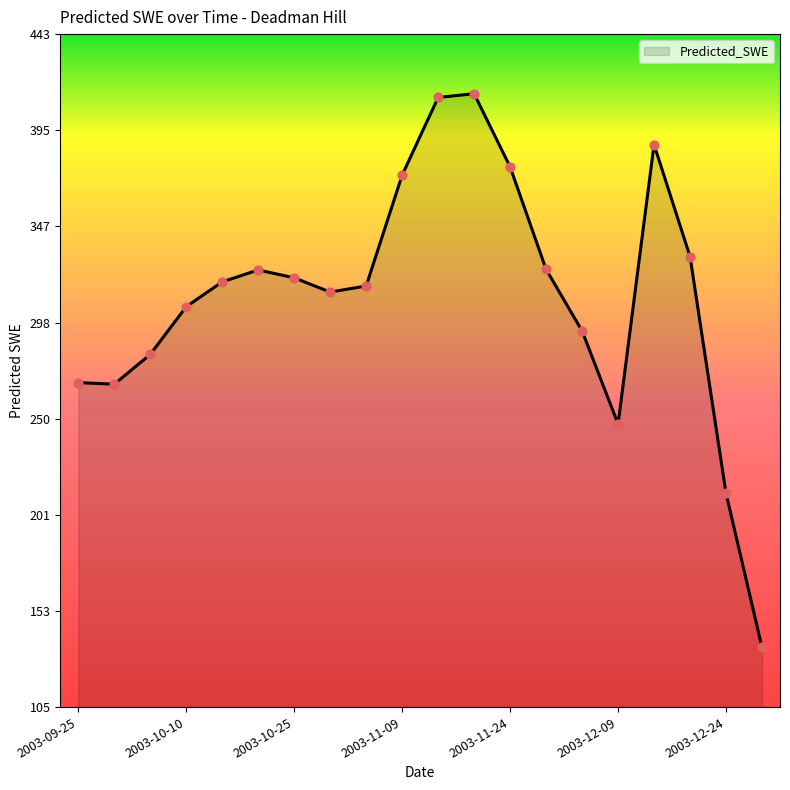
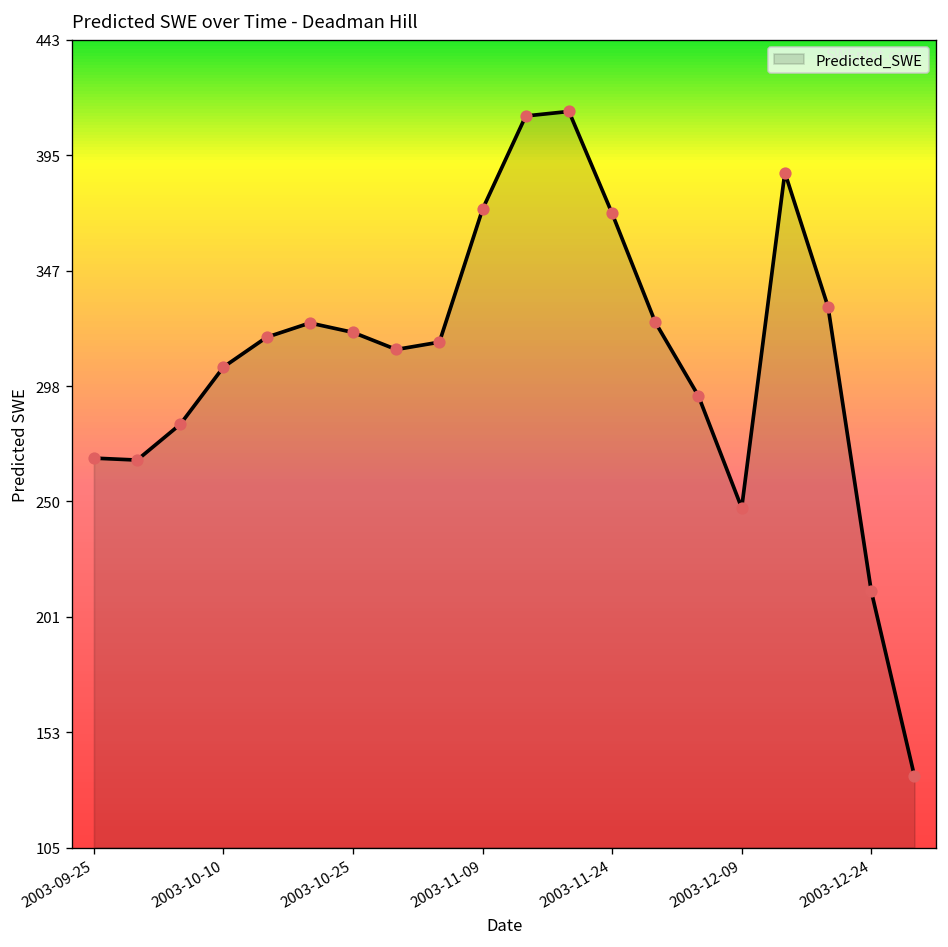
  {
    "2003-09-25": 268,
    "2003-10-10": 306,
    "2003-10-25": 321,
    "2003-11-09": 372,
-   "2003-11-24": 377,
+   "2003-11-24": 371,
    "2003-12-09": 247,
    "2003-12-24": 212
  }
